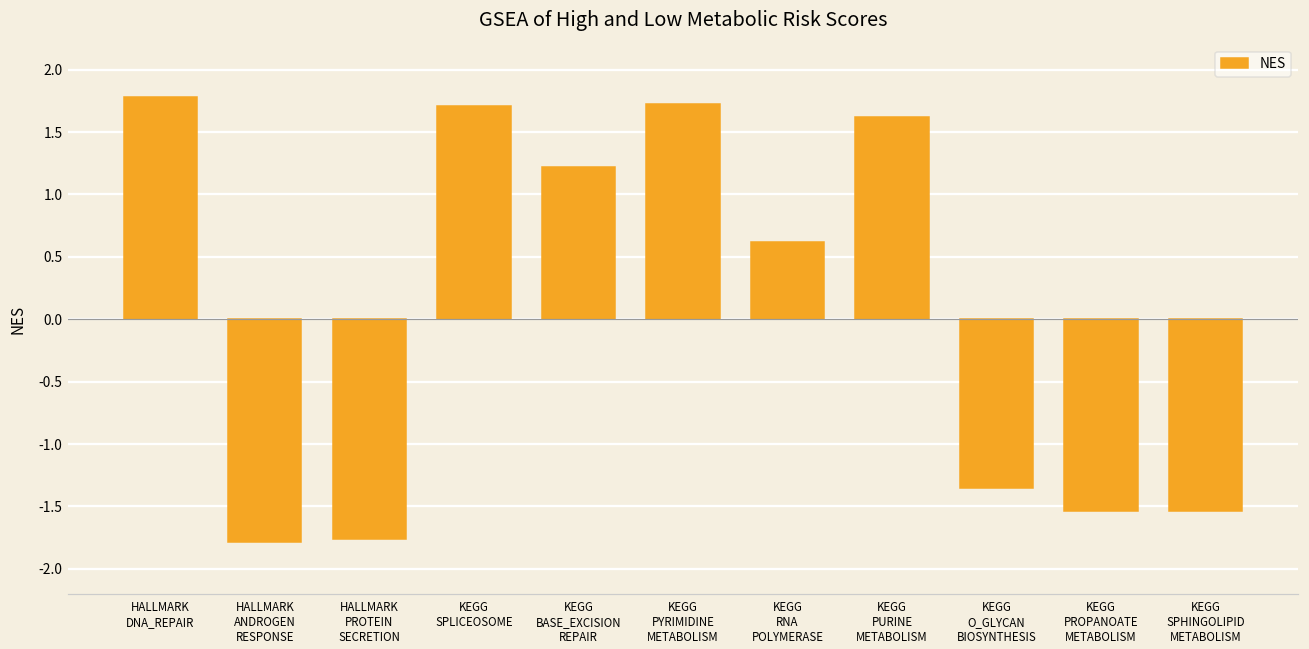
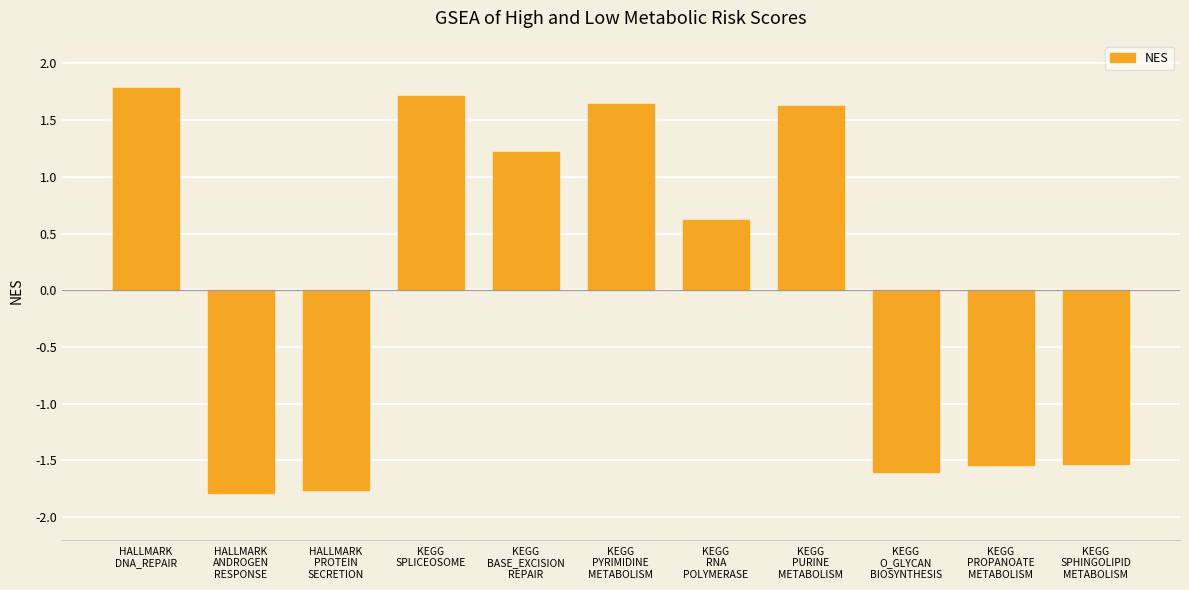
  {
    "HALLMARK DNA_REPAIR": 1.78,
    "HALLMARK ANDROGEN RESPONSE": -1.79,
    "HALLMARK PROTEIN SECRETION": -1.76,
    "KEGG SPLICEOSOME": 1.71,
    "KEGG BASE_EXCISION REPAIR": 1.22,
-   "KEGG PYRIMIDINE METABOLISM": 1.73,
+   "KEGG PYRIMIDINE METABOLISM": 1.64,
    "KEGG RNA POLYMERASE": 0.62,
    "KEGG PURINE METABOLISM": 1.62,
-   "KEGG O_GLYCAN BIOSYNTHESIS": -1.35,
+   "KEGG O_GLYCAN BIOSYNTHESIS": -1.60,
    "KEGG PROPANOATE METABOLISM": -1.54,
    "KEGG SPHINGOLIPID METABOLISM": -1.53
  }
